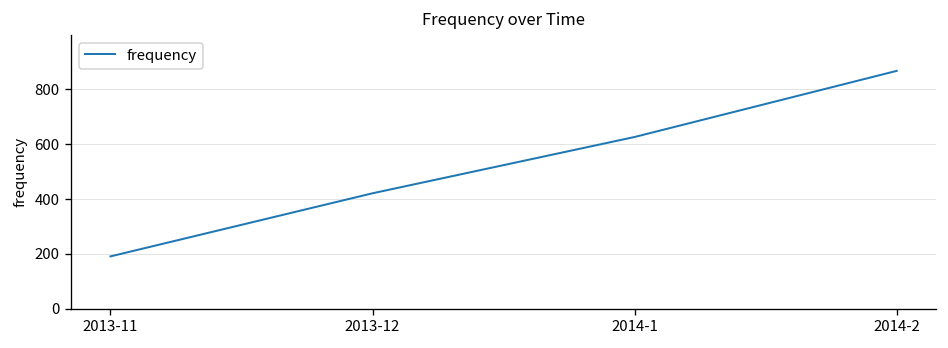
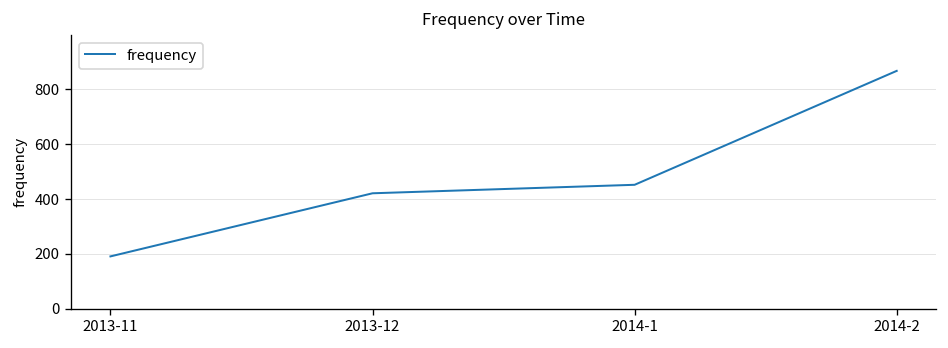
  {
    "2013-11": 190,
    "2013-12": 420,
-   "2014-1": 630,
+   "2014-1": 450,
    "2014-2": 870
  }
